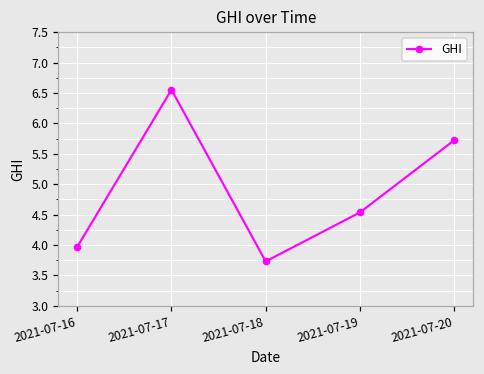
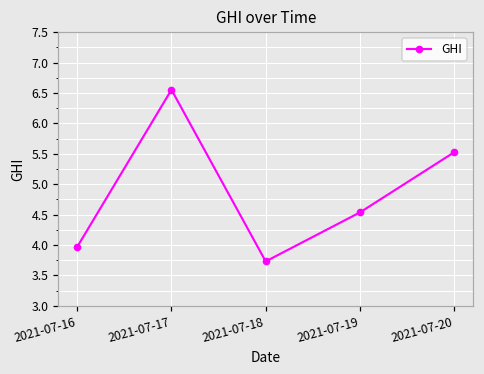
  {
    "2021-07-16": 4.0,
    "2021-07-17": 6.6,
    "2021-07-18": 3.7,
    "2021-07-19": 4.5,
-   "2021-07-20": 5.7
+   "2021-07-20": 5.5
  }
